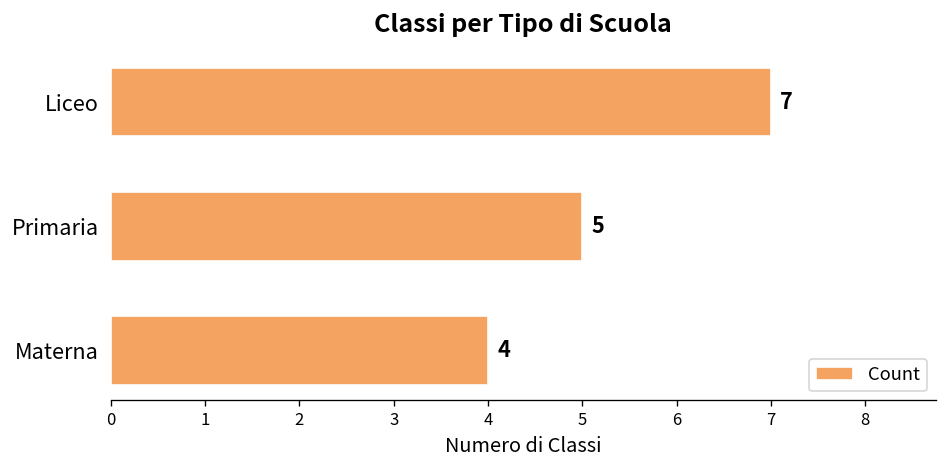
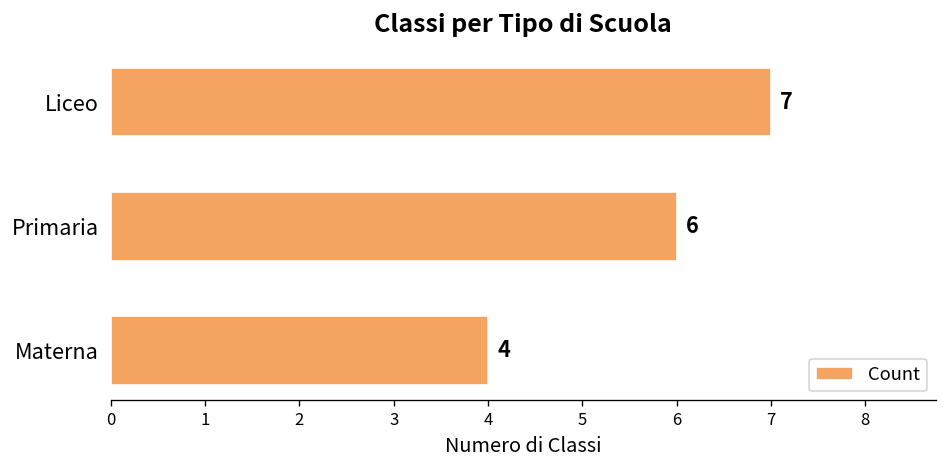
  {
    "Liceo": 7,
-   "Primaria": 5,
+   "Primaria": 6,
    "Materna": 4
  }
